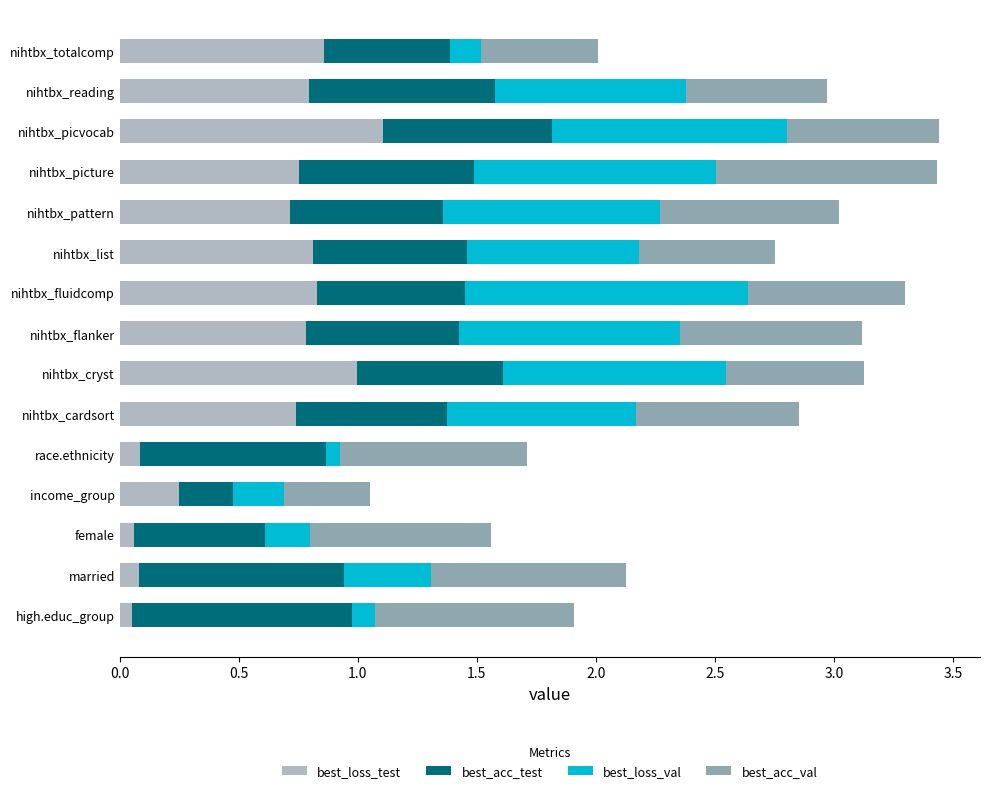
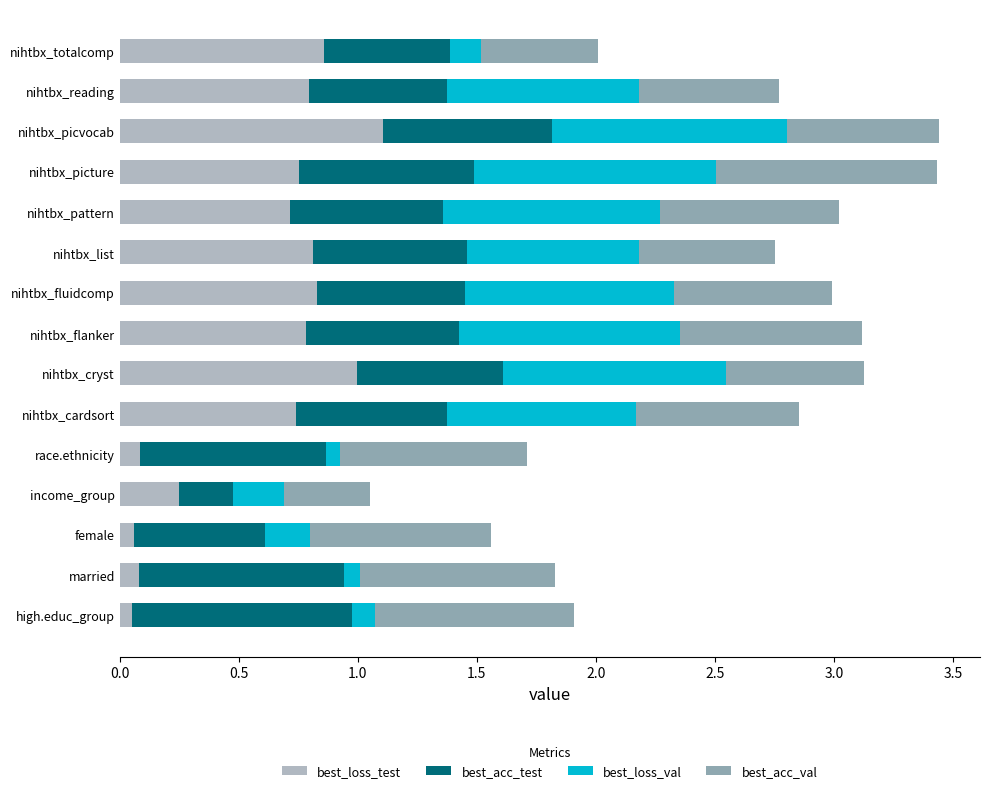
  {
    "best_acc_test": {
      "nihtbx_totalcomp": 0.53,
-     "nihtbx_reading": 0.78,
+     "nihtbx_reading": 0.58,
      "nihtbx_picvocab": 0.71,
      "nihtbx_picture": 0.73,
      "nihtbx_pattern": 0.64,
      "nihtbx_list": 0.64,
      "nihtbx_fluidcomp": 0.62,
      "nihtbx_flanker": 0.64,
      "nihtbx_cryst": 0.61,
      "nihtbx_cardsort": 0.64,
      "race.ethnicity": 0.78,
      "income_group": 0.23,
      "female": 0.55,
      "married": 0.86,
      "high.educ_group": 0.93
    },
    "best_loss_val": {
      "nihtbx_totalcomp": 0.13,
      "nihtbx_reading": 0.80,
      "nihtbx_picvocab": 0.99,
      "nihtbx_picture": 1.01,
      "nihtbx_pattern": 0.91,
      "nihtbx_list": 0.72,
-     "nihtbx_fluidcomp": 1.19,
+     "nihtbx_fluidcomp": 0.88,
      "nihtbx_flanker": 0.93,
      "nihtbx_cryst": 0.94,
      "nihtbx_cardsort": 0.79,
      "race.ethnicity": 0.06,
      "income_group": 0.22,
      "female": 0.19,
-     "married": 0.37,
+     "married": 0.07,
      "high.educ_group": 0.09
    }
  }
